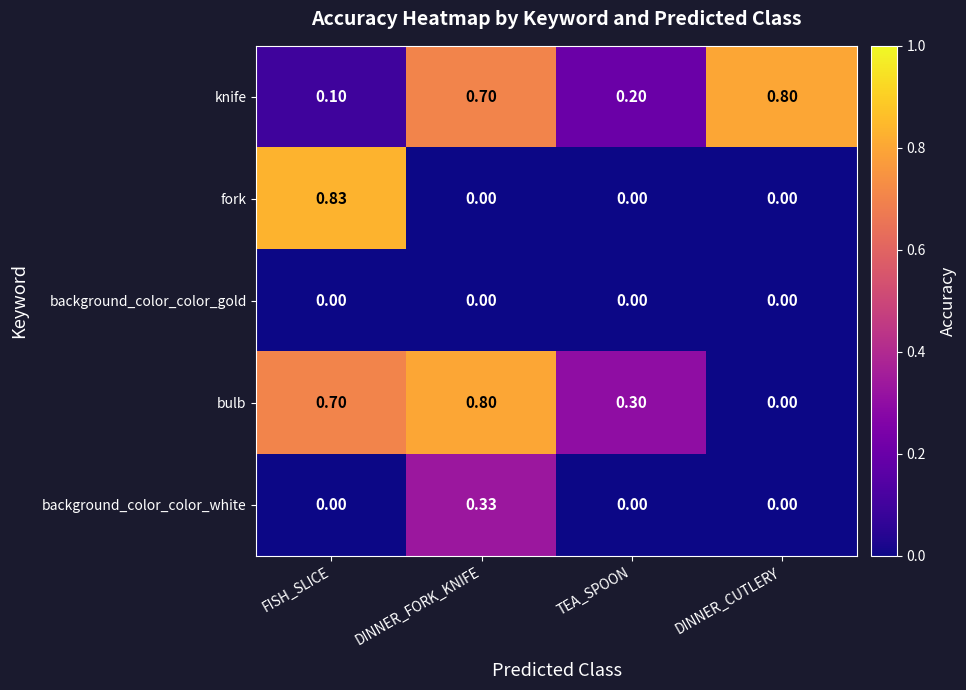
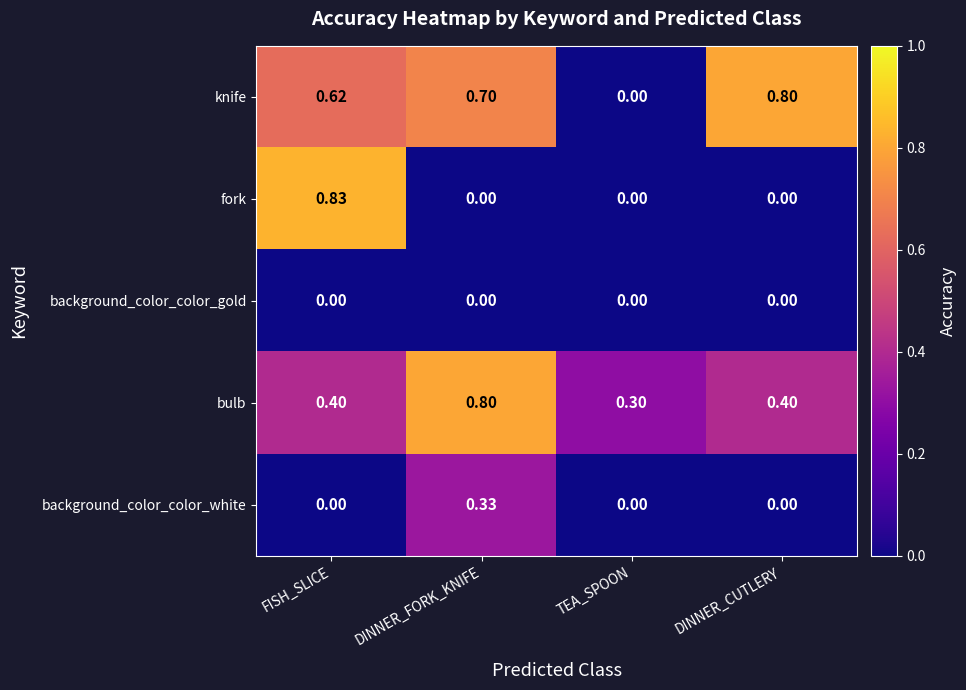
  {
    "knife": {
-     "FISH_SLICE": 0.10,
+     "FISH_SLICE": 0.62,
      "DINNER_FORK_KNIFE": 0.70,
-     "TEA_SPOON": 0.20,
+     "TEA_SPOON": 0.00,
      "DINNER_CUTLERY": 0.80
    },
    "fork": {
      "FISH_SLICE": 0.83,
      "DINNER_FORK_KNIFE": 0.00,
      "TEA_SPOON": 0.00,
      "DINNER_CUTLERY": 0.00
    },
    "background_color_color_gold": {
      "FISH_SLICE": 0.00,
      "DINNER_FORK_KNIFE": 0.00,
      "TEA_SPOON": 0.00,
      "DINNER_CUTLERY": 0.00
    },
    "bulb": {
-     "FISH_SLICE": 0.70,
+     "FISH_SLICE": 0.40,
      "DINNER_FORK_KNIFE": 0.80,
      "TEA_SPOON": 0.30,
-     "DINNER_CUTLERY": 0.00
+     "DINNER_CUTLERY": 0.40
    },
    "background_color_color_white": {
      "FISH_SLICE": 0.00,
      "DINNER_FORK_KNIFE": 0.33,
      "TEA_SPOON": 0.00,
      "DINNER_CUTLERY": 0.00
    }
  }
